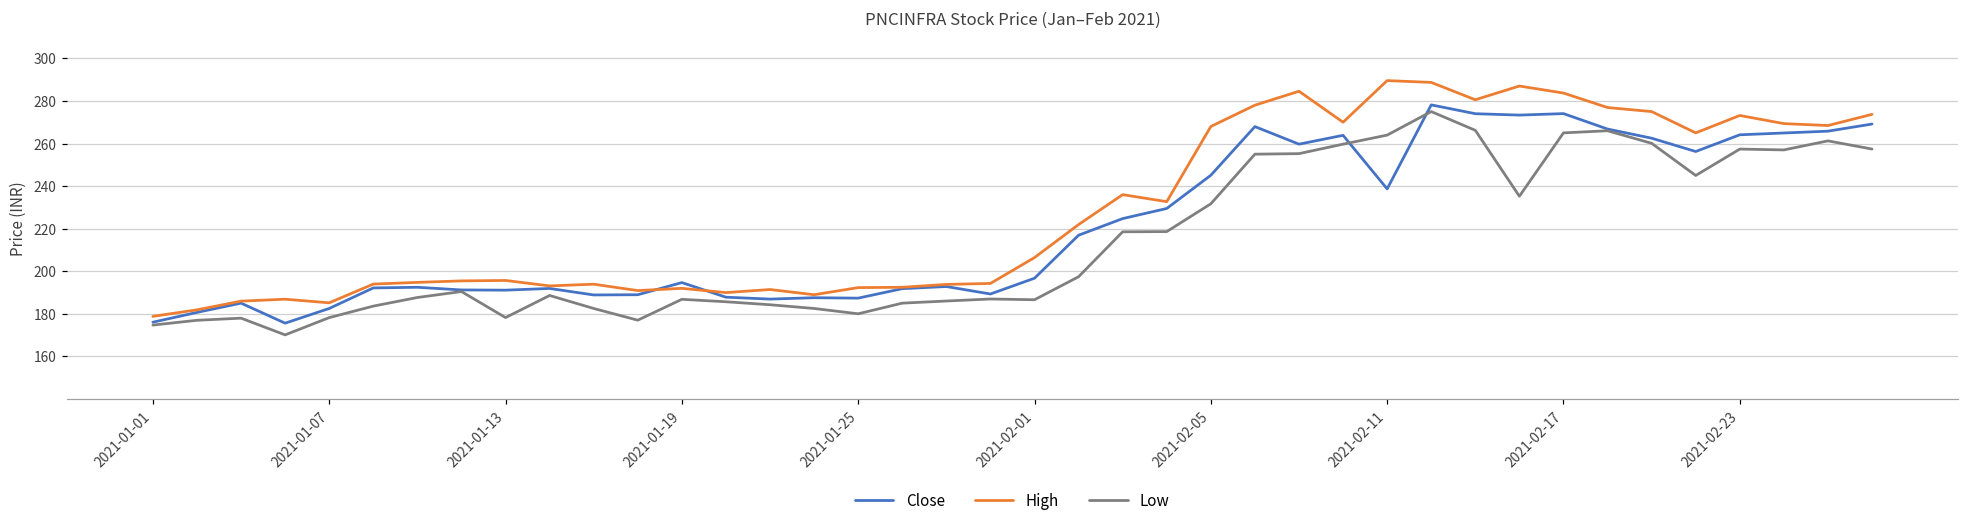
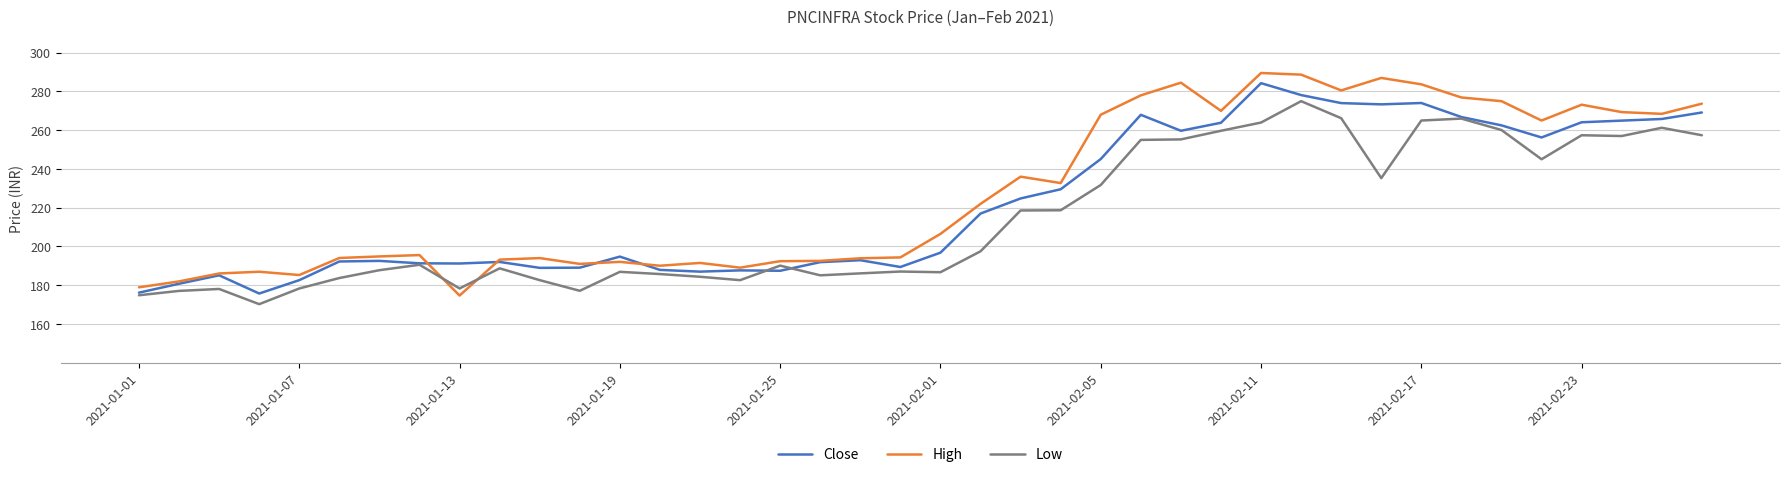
  {
    "Close": {
      "2021-01-01": 176,
      "2021-01-07": 183,
      "2021-01-13": 191,
      "2021-01-19": 195,
      "2021-01-25": 187,
      "2021-02-01": 197,
      "2021-02-05": 245,
-     "2021-02-11": 239,
+     "2021-02-11": 284,
      "2021-02-17": 274,
      "2021-02-23": 264
    },
    "High": {
      "2021-01-01": 179,
      "2021-01-07": 185,
-     "2021-01-13": 196,
+     "2021-01-13": 175,
      "2021-01-19": 192,
      "2021-01-25": 192,
      "2021-02-01": 206,
      "2021-02-05": 268,
      "2021-02-11": 290,
      "2021-02-17": 284,
      "2021-02-23": 273
    },
    "Low": {
      "2021-01-01": 175,
      "2021-01-07": 178,
      "2021-01-13": 178,
      "2021-01-19": 187,
-     "2021-01-25": 180,
+     "2021-01-25": 190,
      "2021-02-01": 187,
      "2021-02-05": 232,
      "2021-02-11": 264,
      "2021-02-17": 265,
      "2021-02-23": 257
    }
  }
